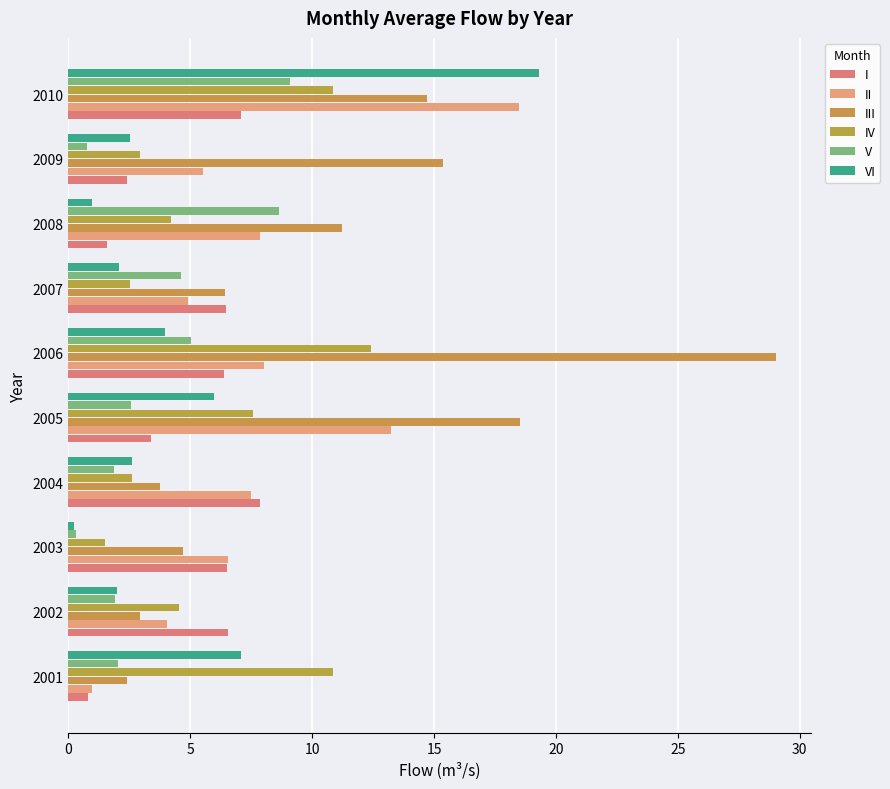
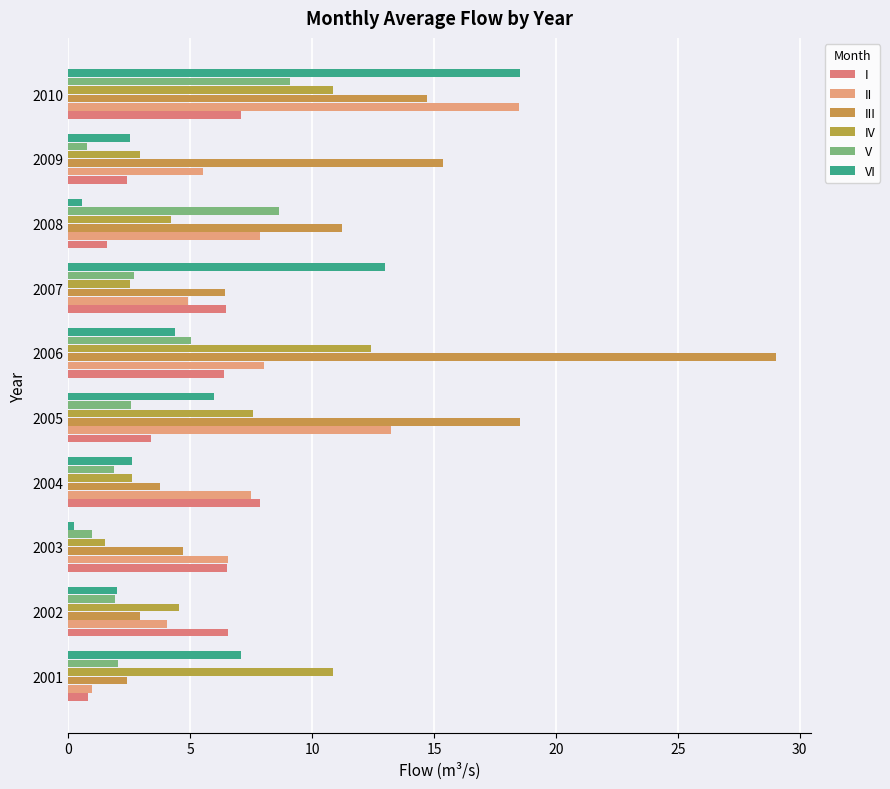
  {
    "V": {
      "2010": 9.1,
      "2009": 0.7,
      "2008": 8.7,
-     "2007": 4.6,
+     "2007": 2.7,
      "2006": 5.0,
      "2005": 2.6,
      "2004": 1.9,
-     "2003": 0.3,
+     "2003": 0.9,
      "2002": 1.9,
      "2001": 2.0
    },
    "VI": {
-     "2010": 19.3,
+     "2010": 18.5,
      "2009": 2.5,
-     "2008": 0.9,
-     "2007": 2.1,
-     "2006": 4.0,
+     "2008": 0.6,
+     "2007": 13.0,
+     "2006": 4.4,
      "2005": 6.0,
      "2004": 2.6,
      "2003": 0.2,
      "2002": 2.0,
      "2001": 7.1
    }
  }
